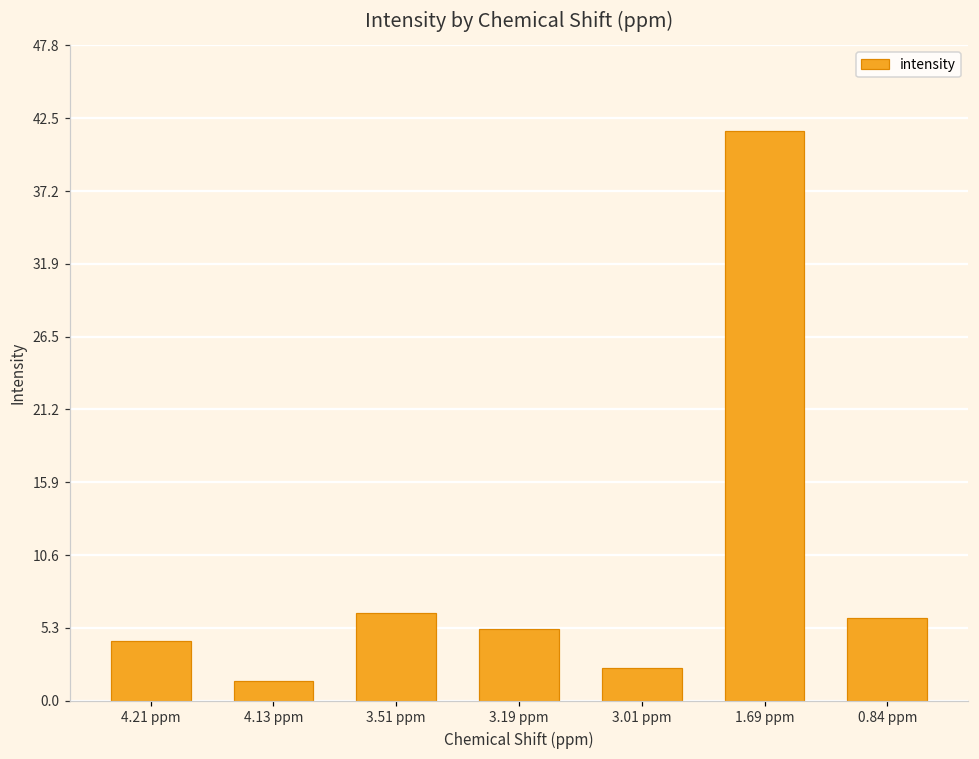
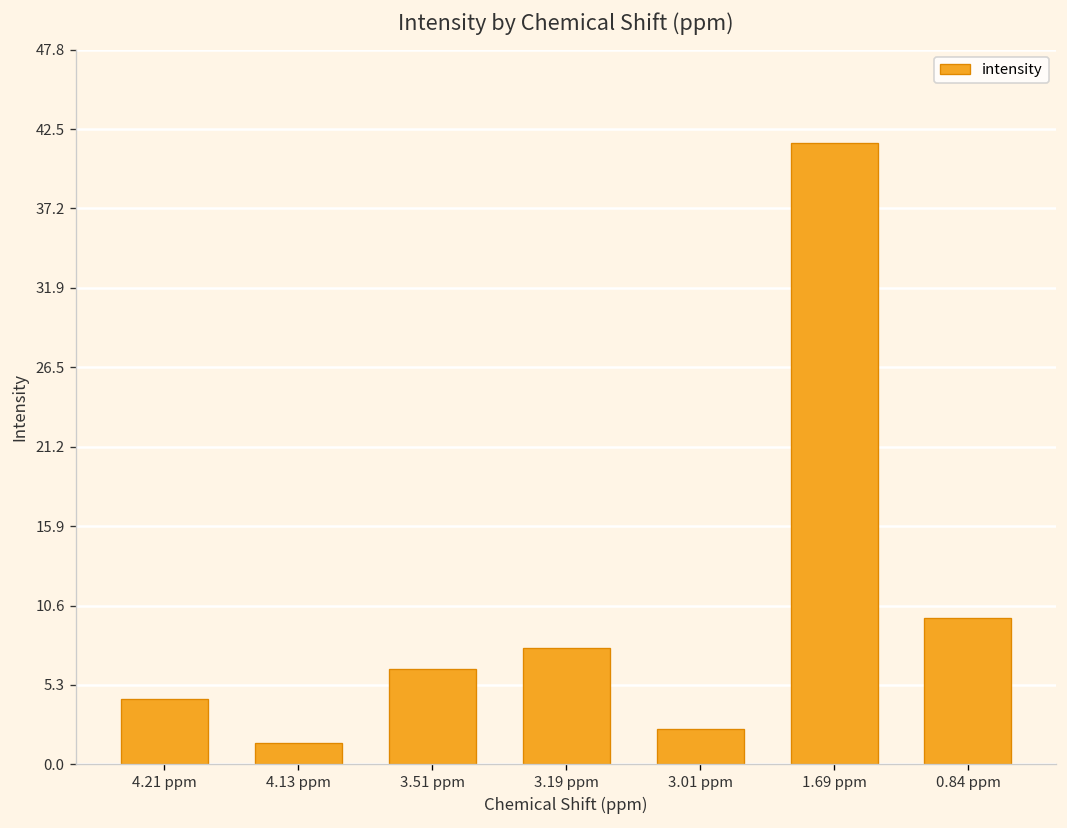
  {
    "4.21 ppm": 4.4,
    "4.13 ppm": 1.4,
    "3.51 ppm": 6.4,
-   "3.19 ppm": 5.2,
+   "3.19 ppm": 7.8,
    "3.01 ppm": 2.4,
    "1.69 ppm": 41.6,
-   "0.84 ppm": 6.0
+   "0.84 ppm": 9.8
  }
